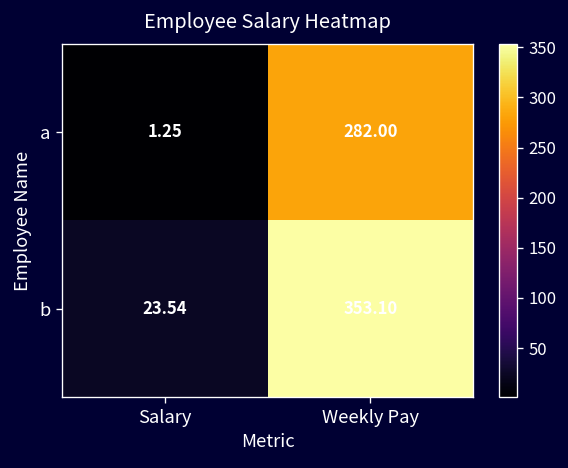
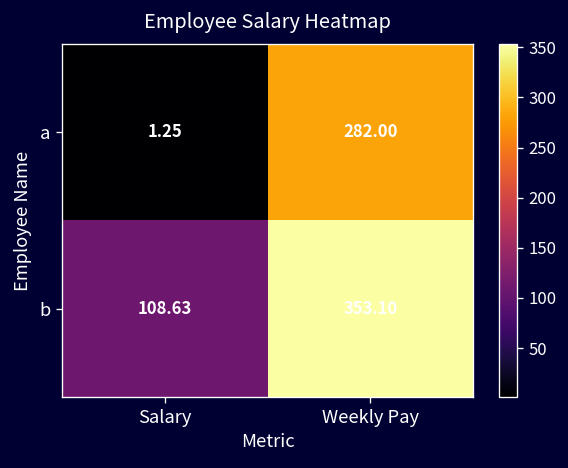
  {
    "a": {
      "Salary": 1.25,
      "Weekly Pay": 282.00
    },
    "b": {
-     "Salary": 23.54,
+     "Salary": 108.63,
      "Weekly Pay": 353.10
    }
  }
